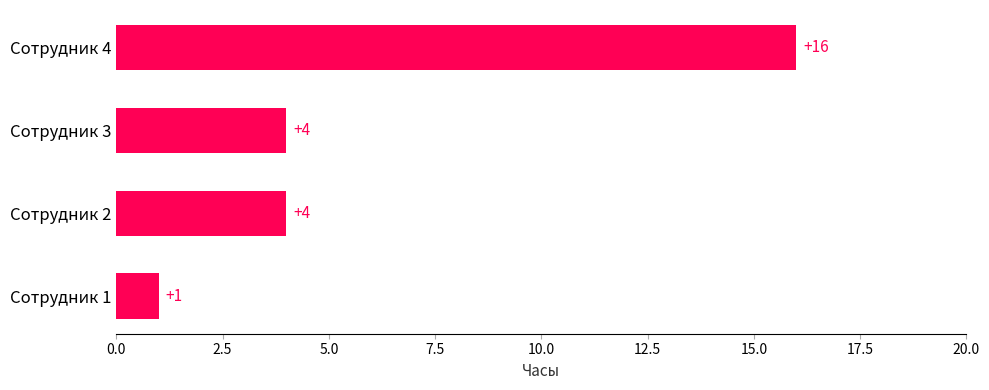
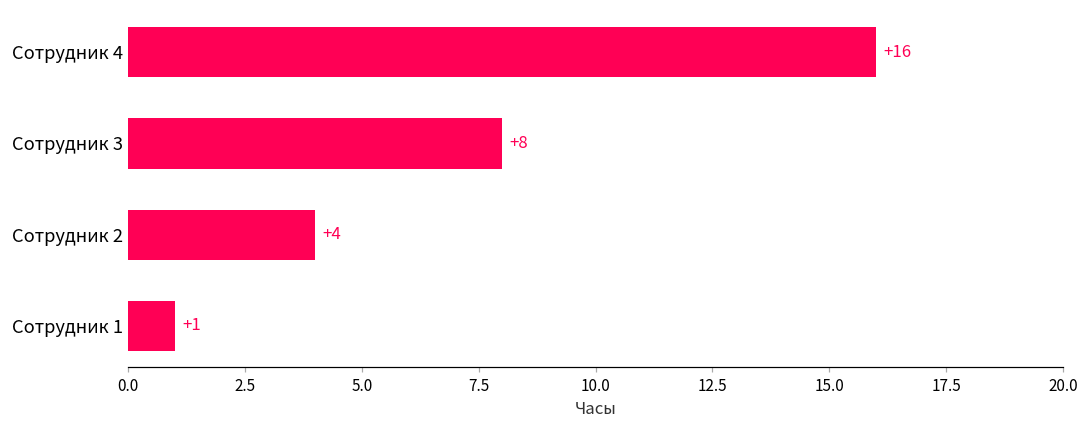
  {
    "Сотрудник 4": "+16",
-   "Сотрудник 3": "+4",
+   "Сотрудник 3": "+8",
    "Сотрудник 2": "+4",
    "Сотрудник 1": "+1"
  }
